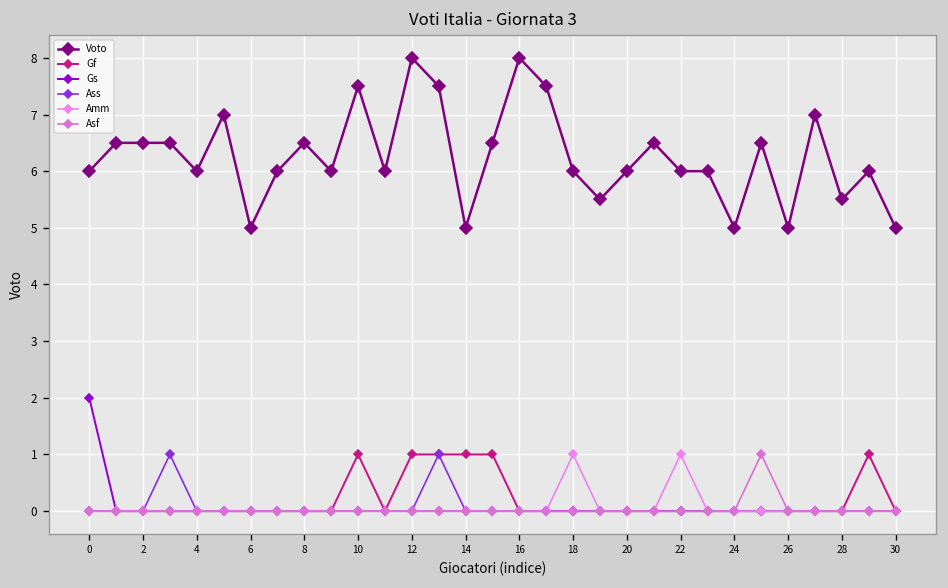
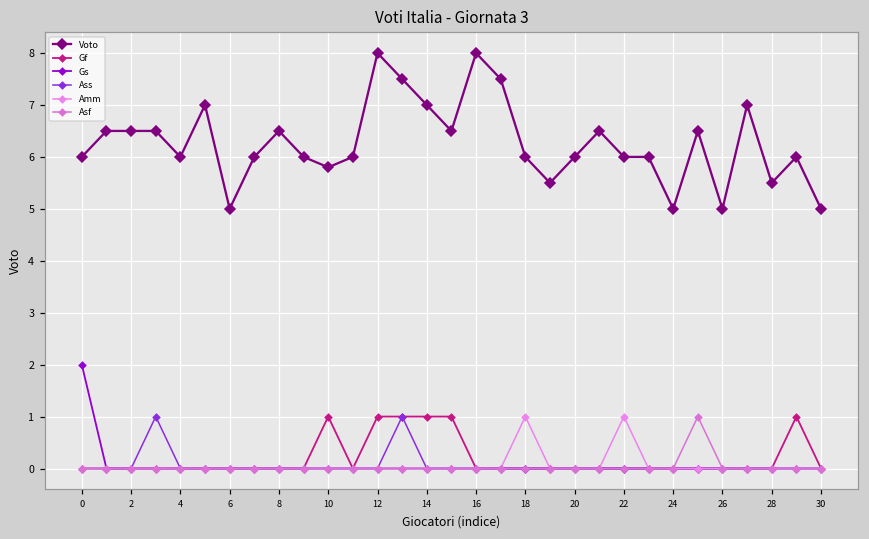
  {
    "Voto": {
      "0": 6.0,
      "2": 6.5,
      "4": 6.0,
      "6": 5.0,
      "8": 6.5,
-     "10": 7.5,
+     "10": 5.8,
      "12": 8.0,
-     "14": 5,
+     "14": 7,
      "16": 8.0,
      "18": 6.0,
      "20": 6.0,
      "22": 6.0,
      "24": 5.0,
      "26": 5.0,
      "28": 5.5,
      "30": 5.0
    },
    "Gf": {
      "10": 1.0,
      "12": 1.0,
      "14": 1.0
    }
  }
